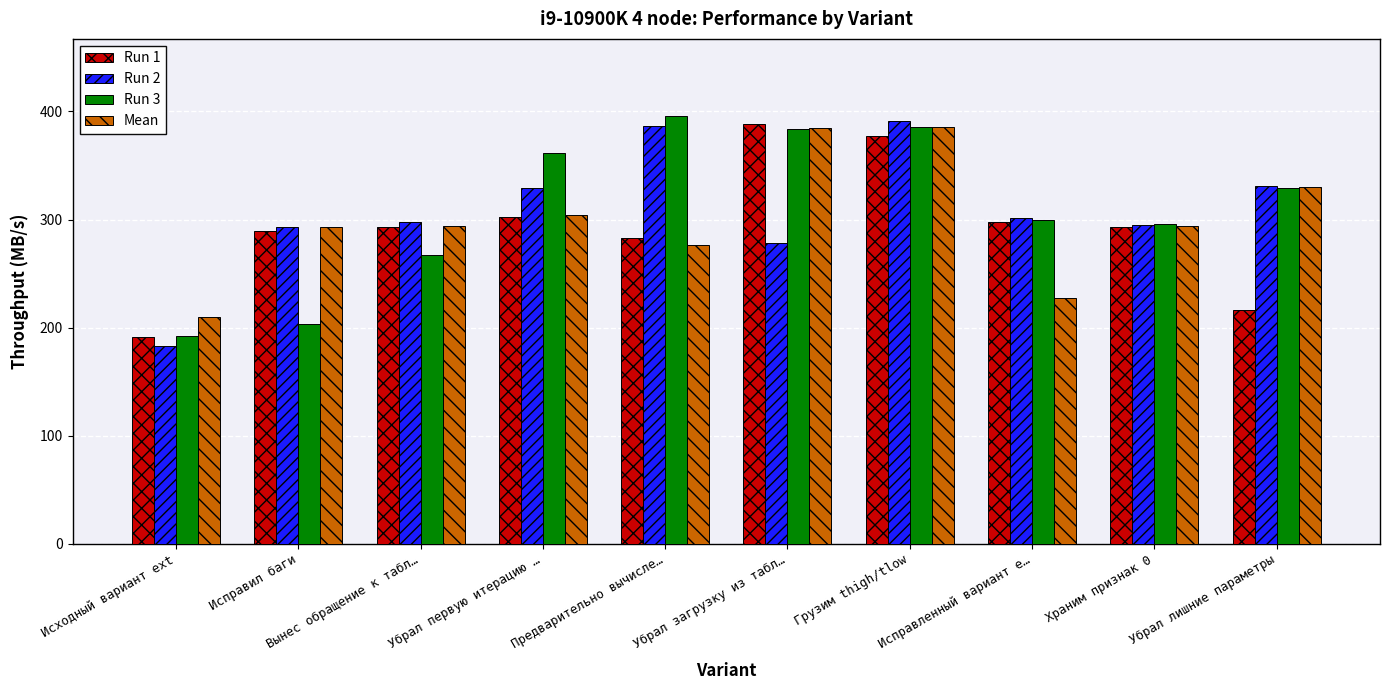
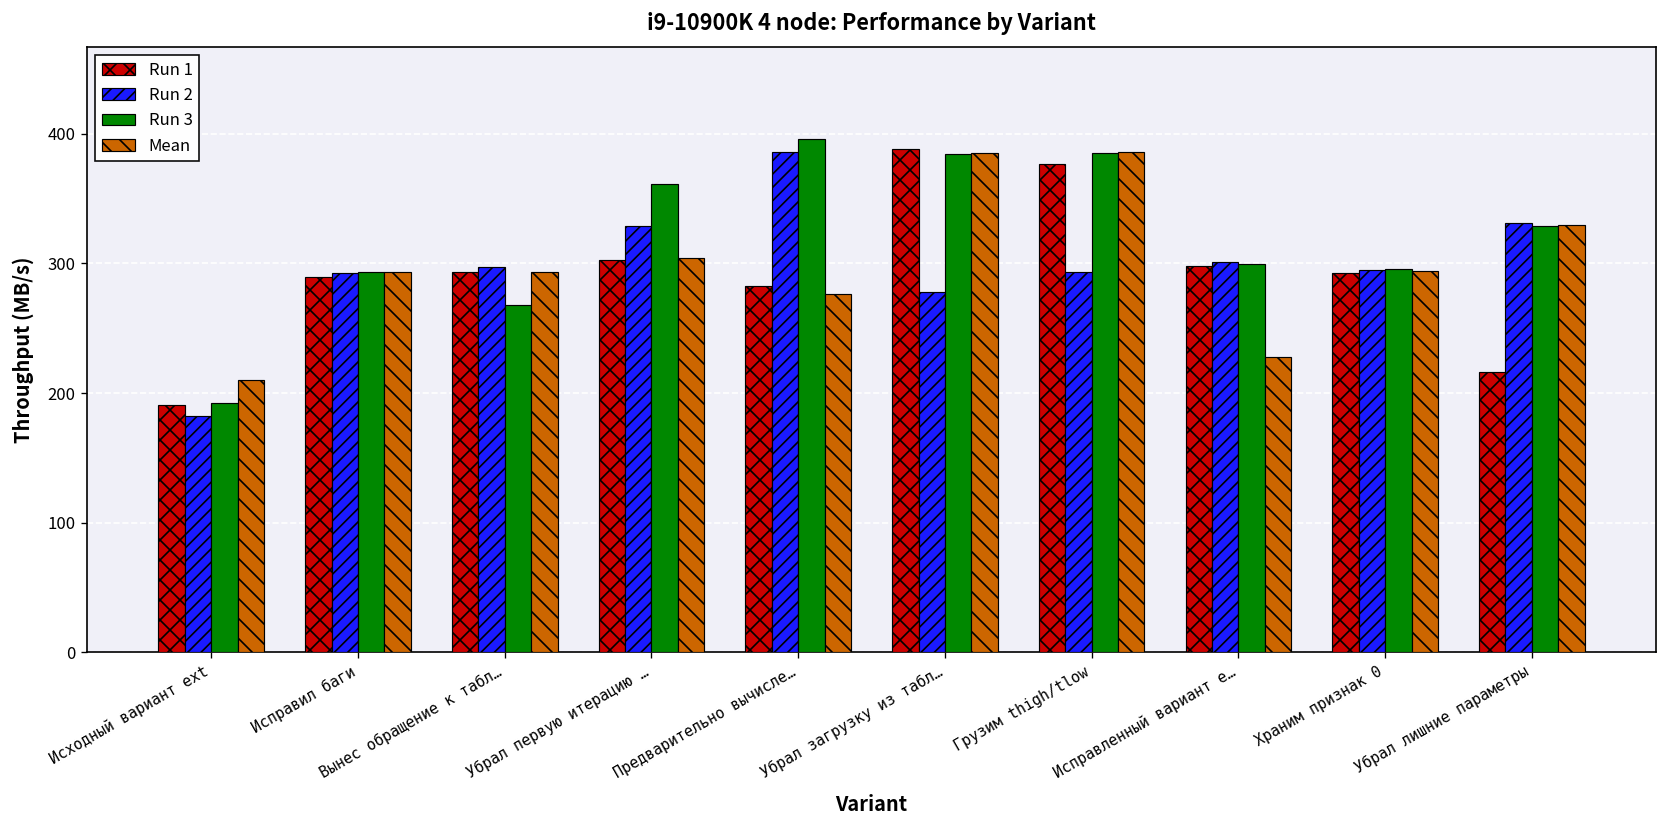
  {
    "Run 1": {
      "Исходный вариант ext": 191,
      "Исправил баги": 290,
      "Вынес обращение к табл…": 293,
      "Убрал первую итерацию …": 302,
      "Предварительно вычисле…": 282,
      "Убрал загрузку из табл…": 389,
      "Грузим thigh/tlow": 377,
      "Исправленный вариант e…": 298,
      "Храним признак 0": 293,
      "Убрал лишние параметры": 217
    },
    "Run 2": {
      "Исходный вариант ext": 183,
      "Исправил баги": 293,
      "Вынес обращение к табл…": 297,
      "Убрал первую итерацию …": 329,
      "Предварительно вычисле…": 386,
      "Убрал загрузку из табл…": 278,
-     "Грузим thigh/tlow": 391,
+     "Грузим thigh/tlow": 293,
      "Исправленный вариант e…": 301,
      "Храним признак 0": 295,
      "Убрал лишние параметры": 331
    },
    "Run 3": {
      "Исходный вариант ext": 192,
-     "Исправил баги": 204,
+     "Исправил баги": 294,
      "Вынес обращение к табл…": 268,
      "Убрал первую итерацию …": 361,
      "Предварительно вычисле…": 396,
      "Убрал загрузку из табл…": 384,
      "Грузим thigh/tlow": 385,
      "Исправленный вариант e…": 300,
      "Храним признак 0": 296,
      "Убрал лишние параметры": 329
    },
    "Mean": {
      "Исходный вариант ext": 210,
      "Исправил баги": 293,
      "Вынес обращение к табл…": 294,
      "Убрал первую итерацию …": 304,
      "Предварительно вычисле…": 276,
      "Убрал загрузку из табл…": 385,
      "Грузим thigh/tlow": 386,
      "Исправленный вариант e…": 228,
      "Храним признак 0": 294,
      "Убрал лишние параметры": 330
    }
  }
